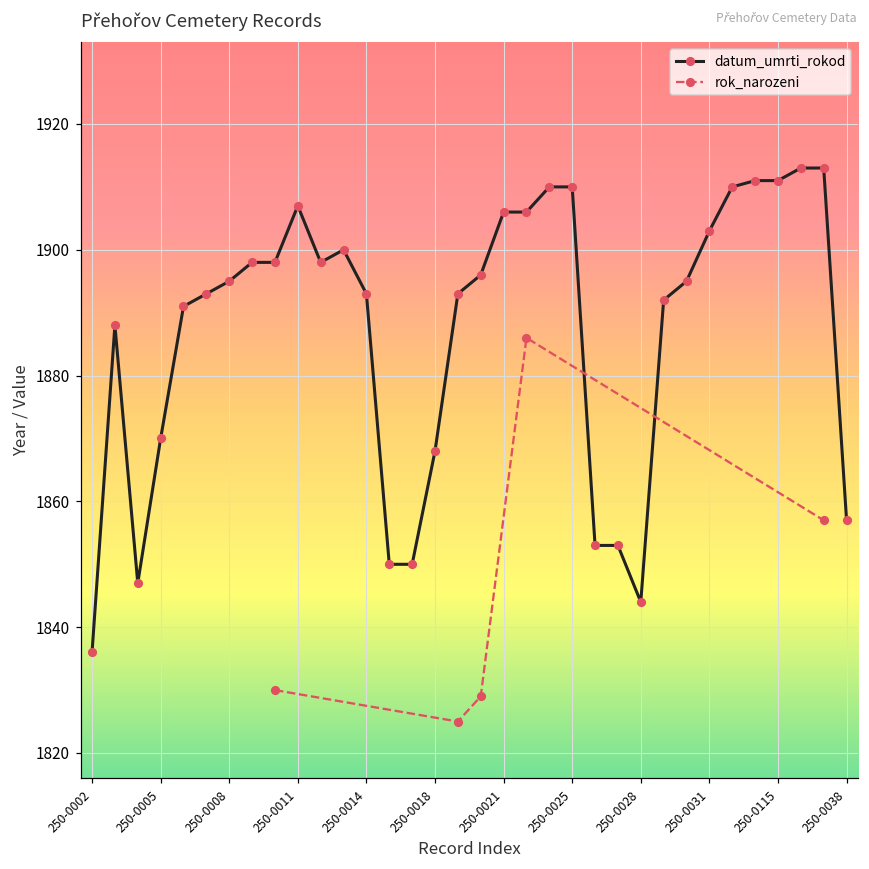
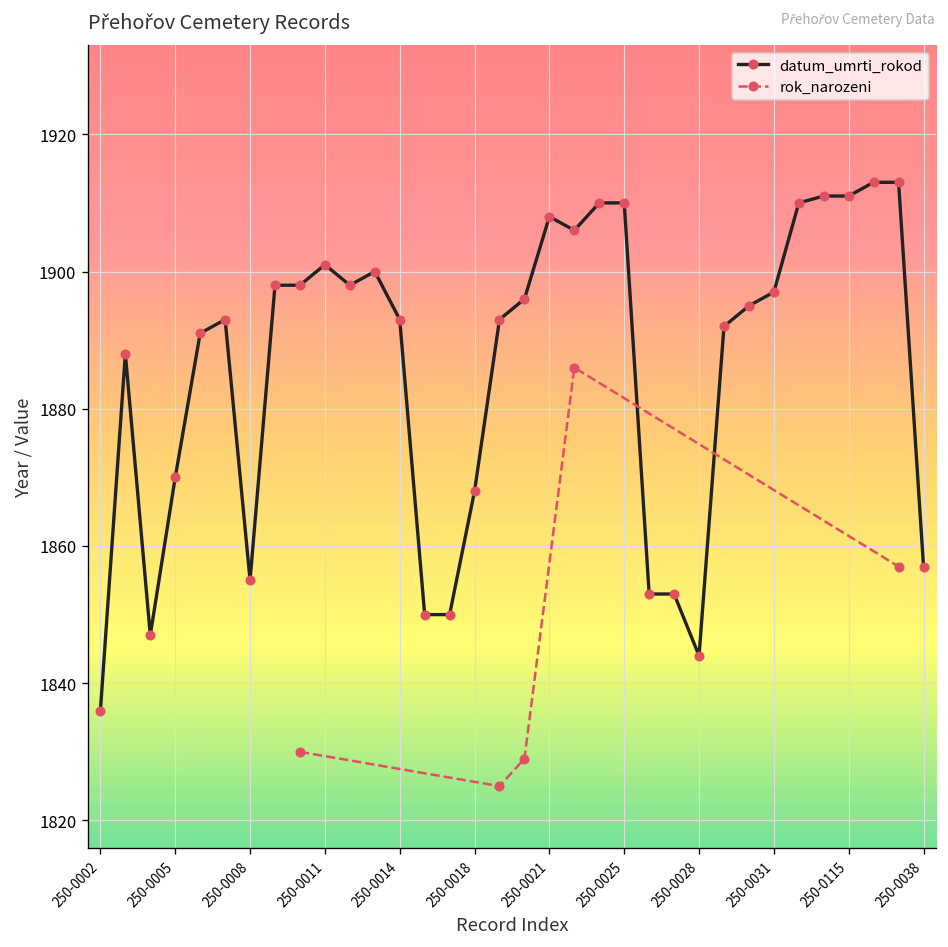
  {
    "datum_umrti_rokod": {
      "250-0002": 1836,
      "250-0005": 1870,
-     "250-0008": 1895,
-     "250-0011": 1907,
+     "250-0008": 1855,
+     "250-0011": 1901,
      "250-0014": 1893,
      "250-0018": 1868,
-     "250-0021": 1906,
+     "250-0021": 1908,
      "250-0025": 1910,
      "250-0028": 1844,
-     "250-0031": 1903,
+     "250-0031": 1897,
      "250-0115": 1911,
      "250-0038": 1857
    }
  }
